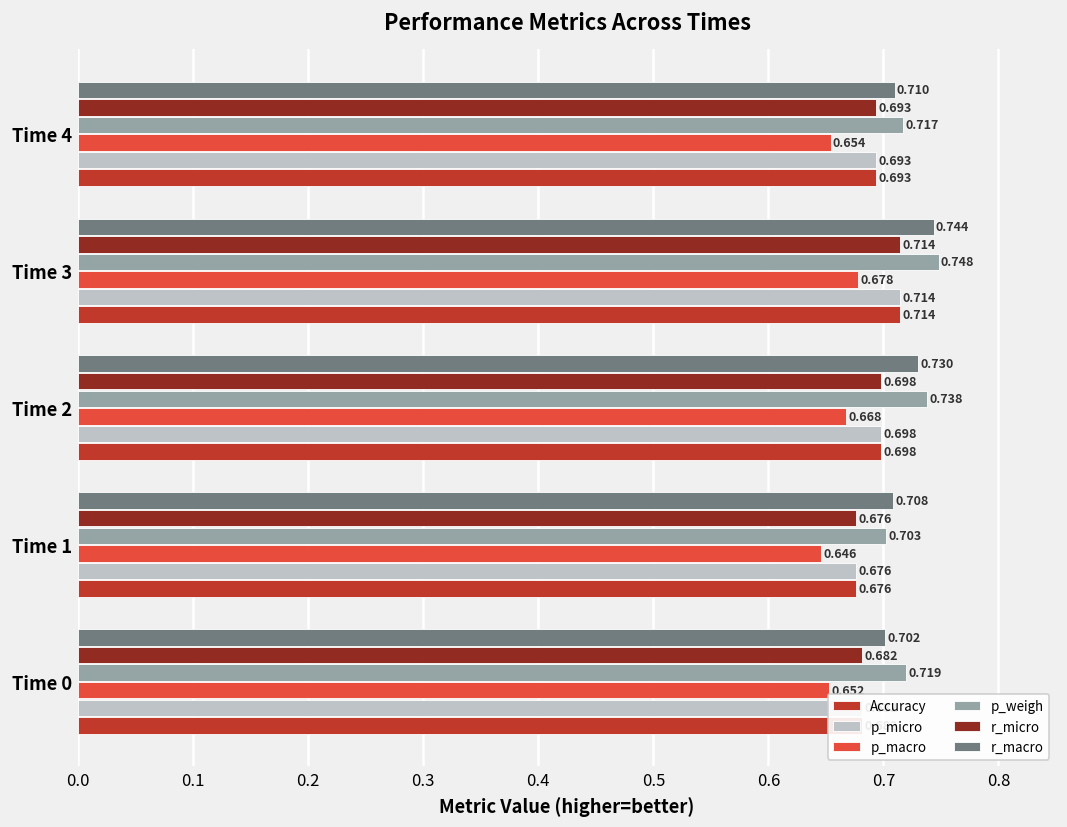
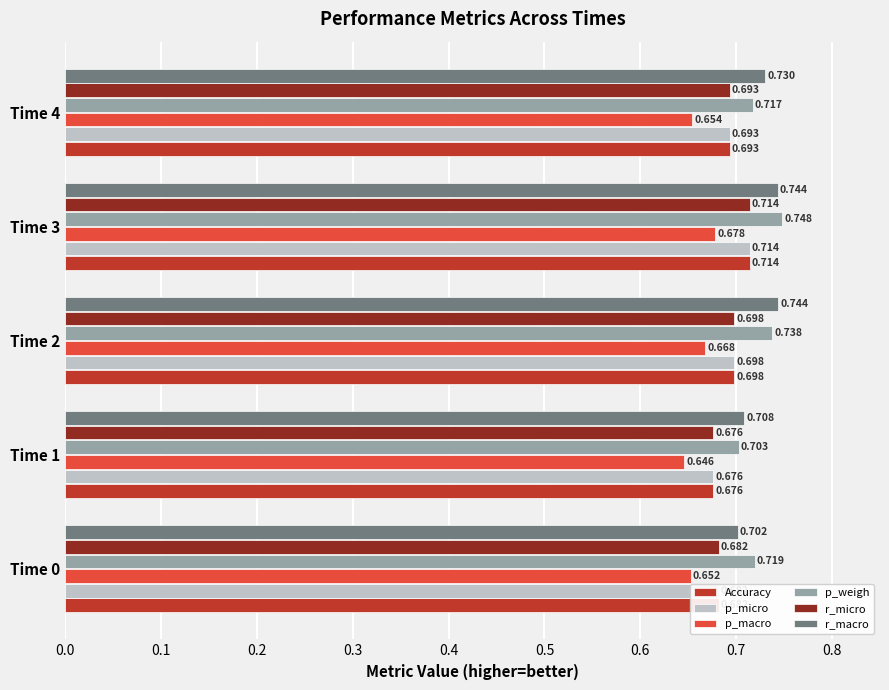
  {
    "r_macro": {
-     "Time 4": 0.710,
+     "Time 4": 0.730,
      "Time 3": 0.744,
-     "Time 2": 0.730,
+     "Time 2": 0.744,
      "Time 1": 0.708,
      "Time 0": 0.702
    }
  }
